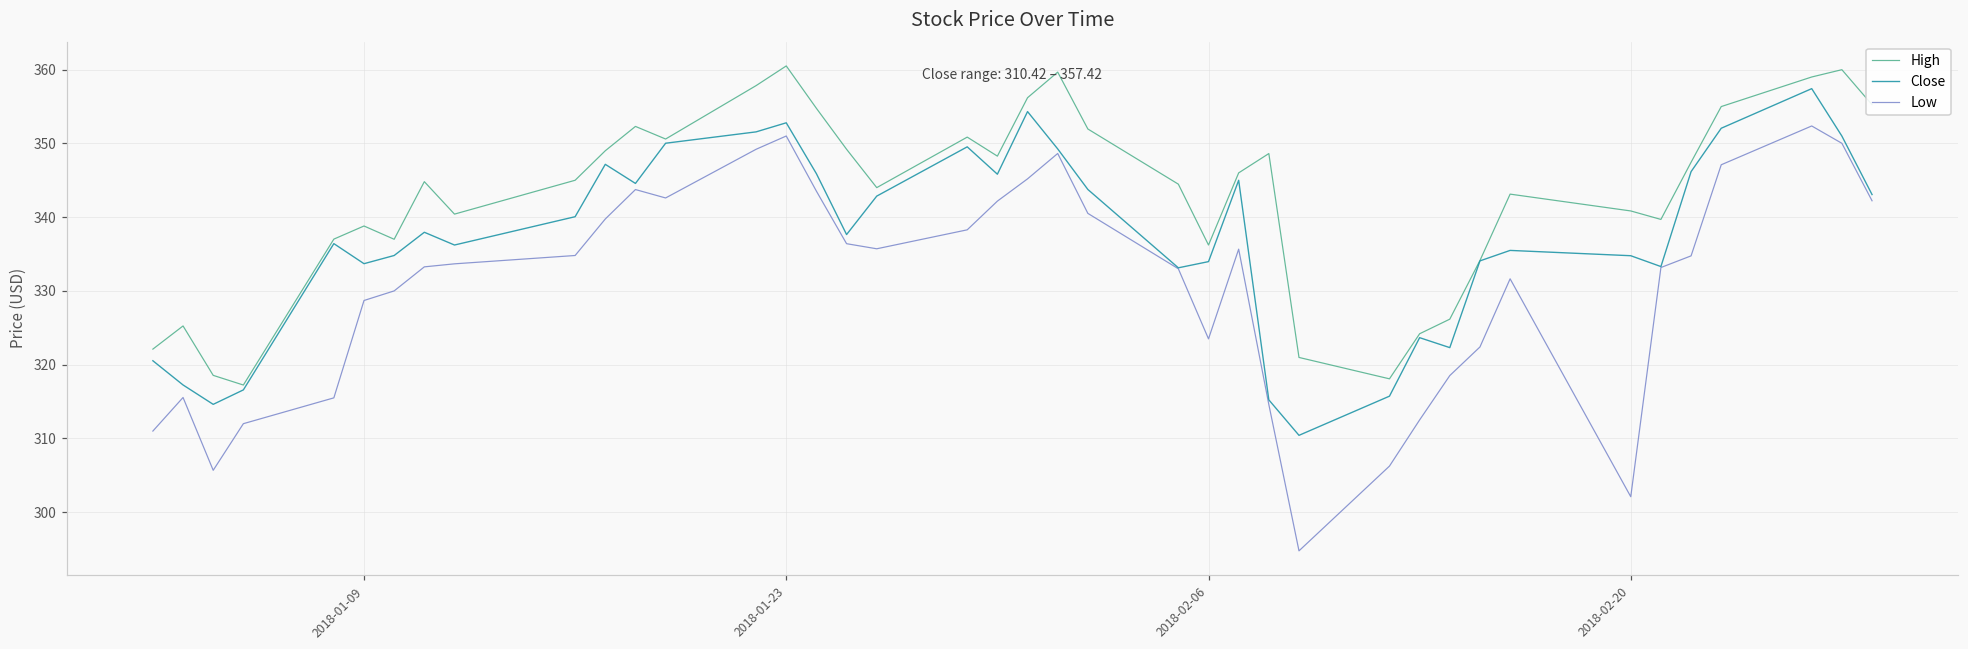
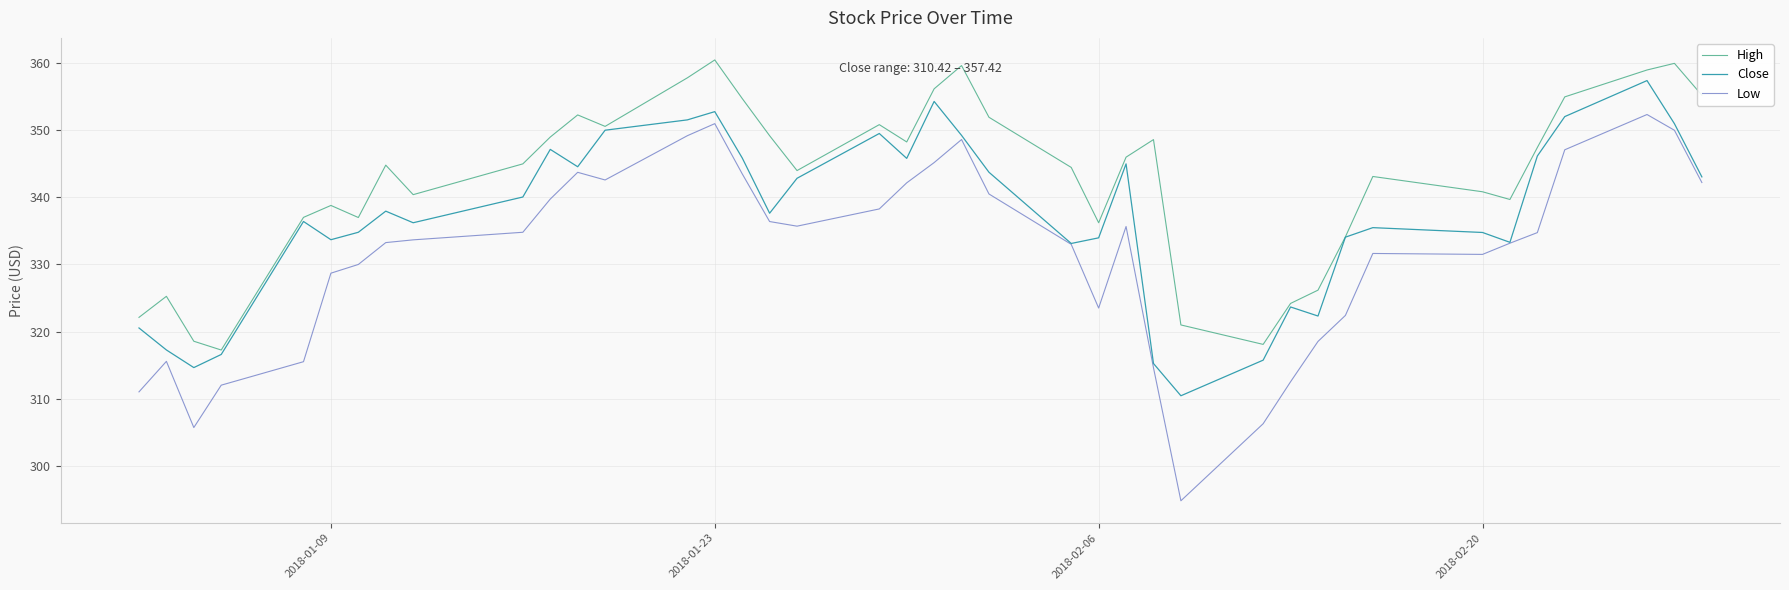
  {
    "Low": {
      "2018-01-09": 329,
      "2018-01-23": 351,
      "2018-02-06": 324,
-     "2018-02-20": 302
+     "2018-02-20": 332
    }
  }
